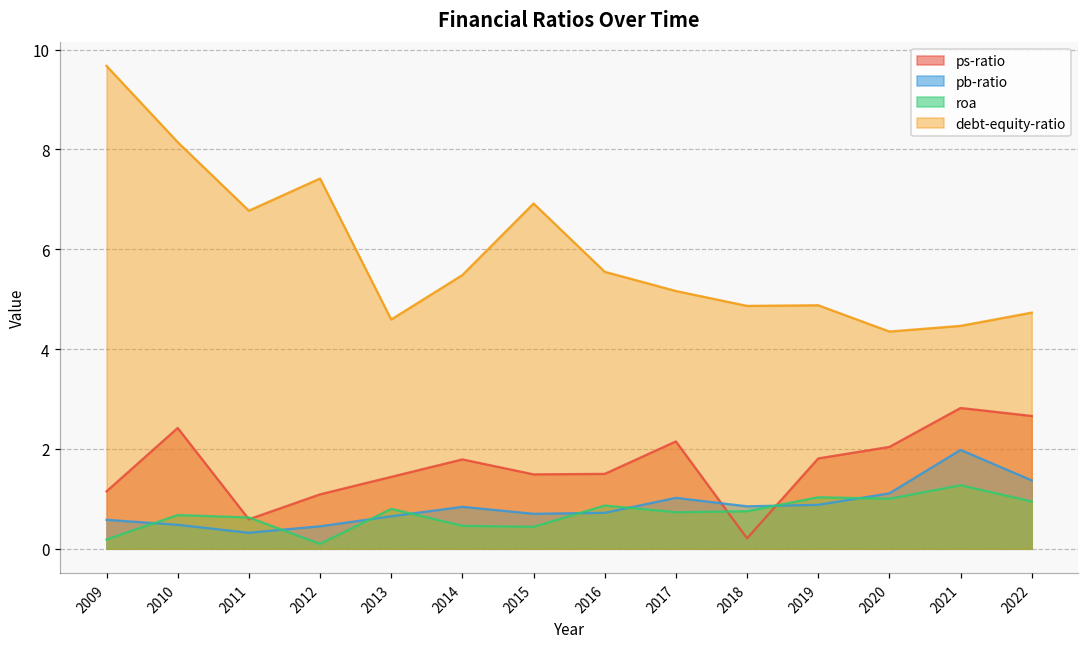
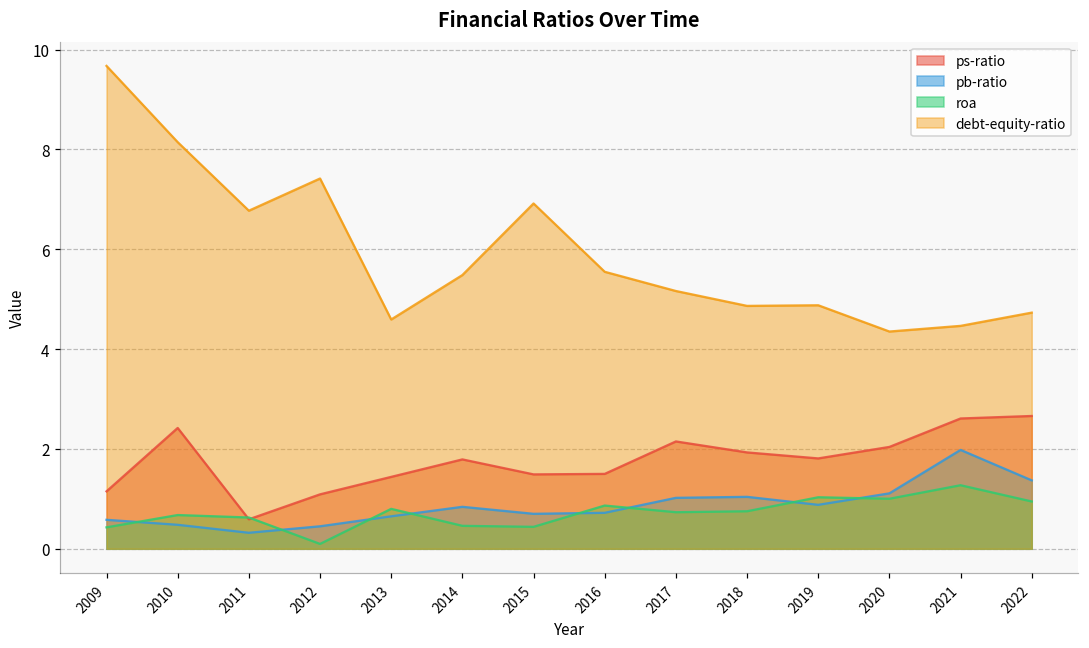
  {
    "ps-ratio": {
      "2009": 1.2,
      "2010": 2.4,
      "2012": 1.1,
      "2013": 1.4,
      "2014": 1.8,
      "2015": 1.5,
      "2016": 1.5,
      "2017": 2.2,
-     "2018": 0.2,
+     "2018": 1.9,
      "2019": 1.8,
      "2020": 2.0,
-     "2021": 2.8,
+     "2021": 2.6,
      "2022": 2.7
    },
    "pb-ratio": {
      "2009": 0.6,
      "2010": 0.5,
      "2011": 0.3,
      "2012": 0.5,
      "2013": 0.7,
      "2014": 0.8,
      "2015": 0.7,
      "2016": 0.7,
      "2017": 1.0,
-     "2018": 0.9,
+     "2018": 1.0,
      "2019": 0.9,
      "2020": 1.1,
      "2021": 2.0,
      "2022": 1.4
    },
    "roa": {
-     "2009": 0.2,
+     "2009": 0.4,
      "2010": 0.7,
      "2012": 0.1,
      "2013": 0.8,
      "2014": 0.5,
      "2015": 0.4,
      "2016": 0.9,
      "2017": 0.7,
      "2018": 0.8,
      "2019": 1.0,
      "2020": 1.0,
      "2021": 1.3,
      "2022": 0.9
    },
    "debt-equity-ratio": {
      "2009": 9.7,
      "2010": 8.1,
      "2011": 6.8,
      "2012": 7.4,
      "2013": 4.6,
      "2014": 5.5,
      "2015": 6.9,
      "2016": 5.5,
      "2017": 5.2,
      "2018": 4.9,
      "2019": 4.9,
      "2020": 4.4,
      "2021": 4.5,
      "2022": 4.7
    }
  }
